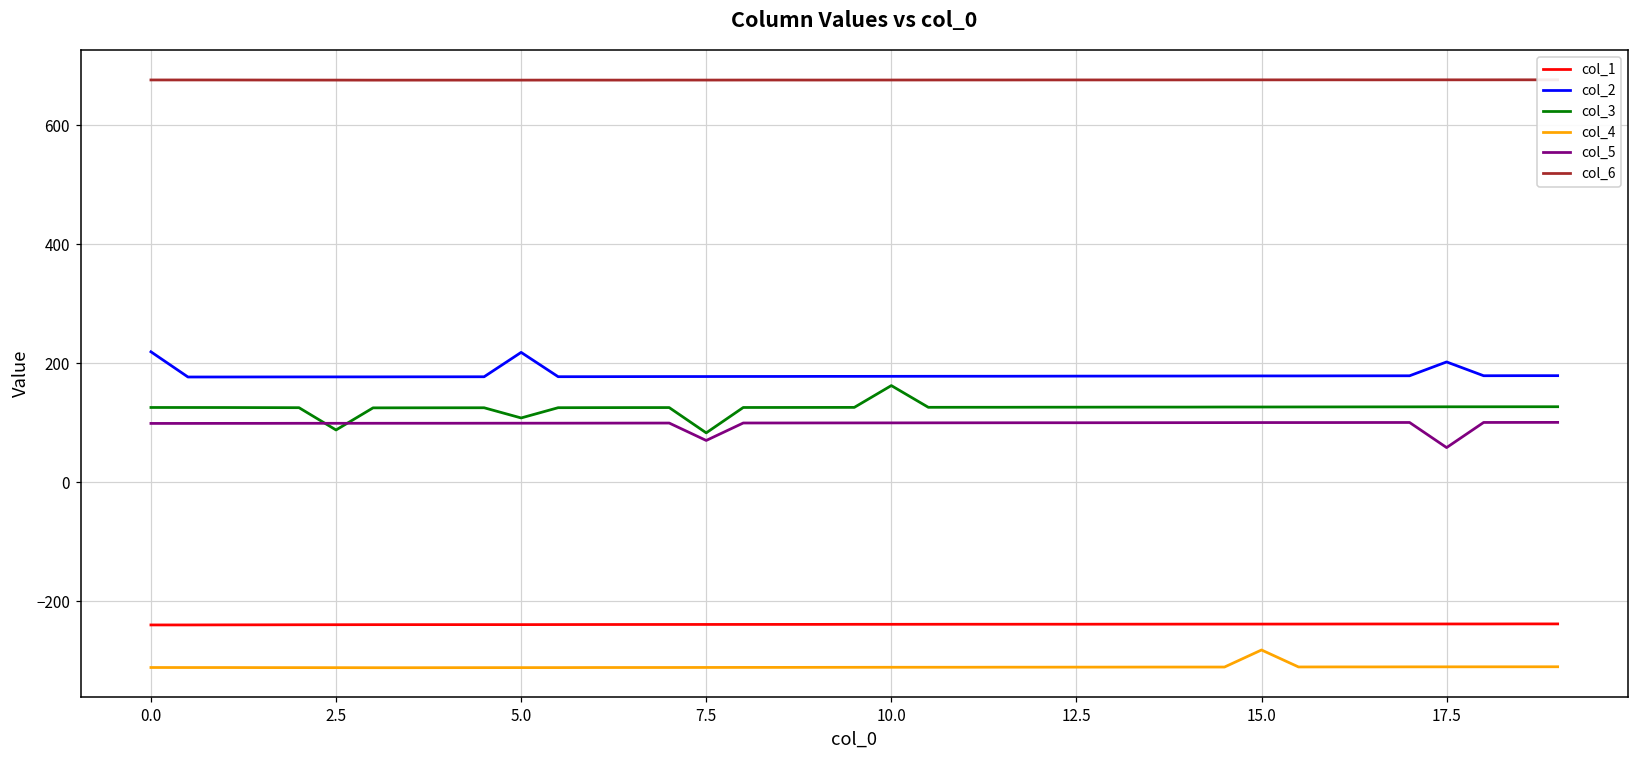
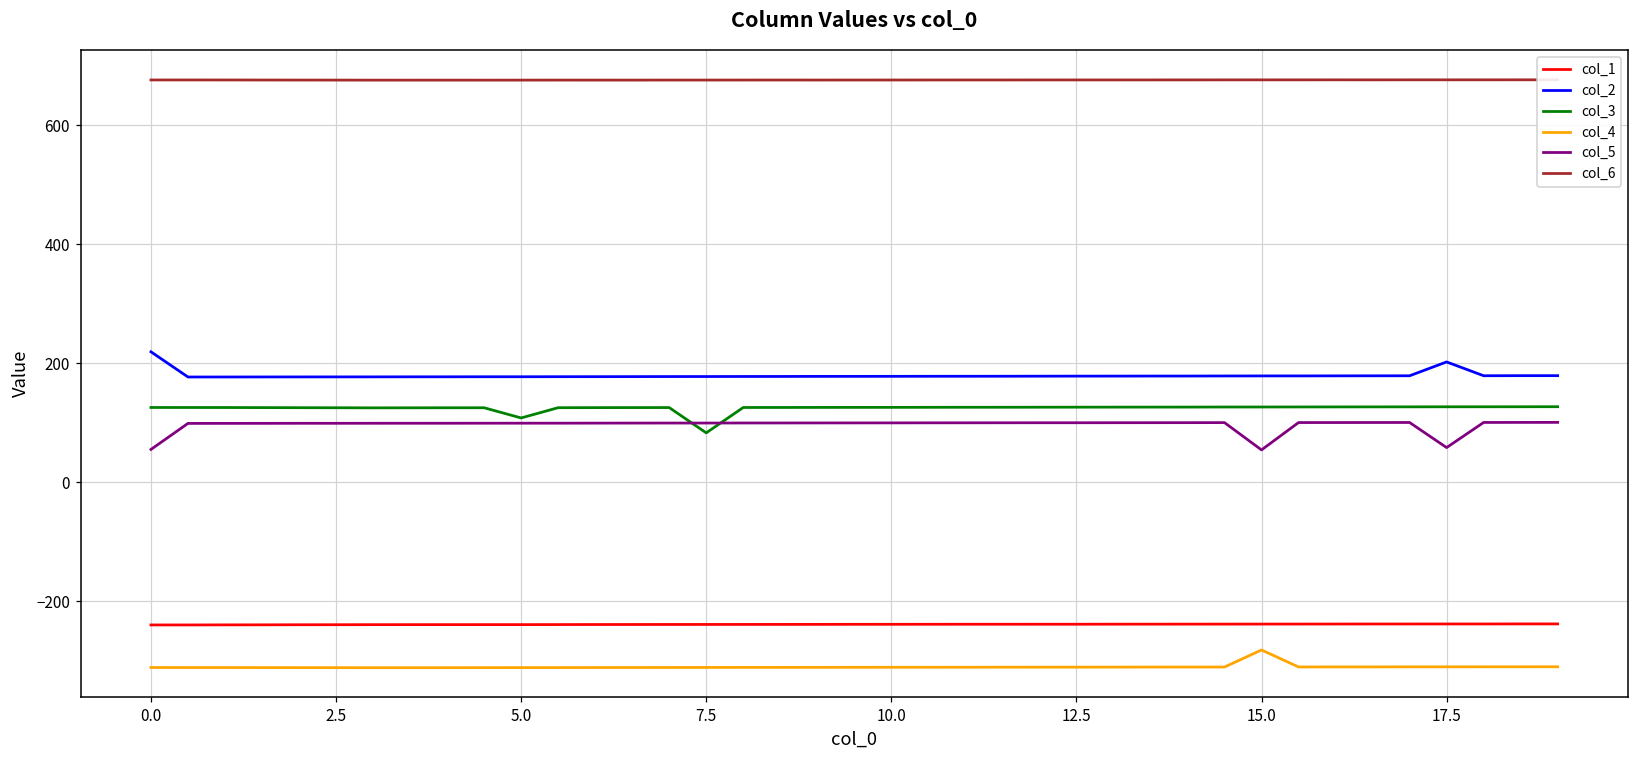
  {
    "col_1": {
      "0.0": -240,
      "2.5": -240,
      "5.0": -240,
      "7.5": -240,
      "10.0": -240,
      "12.5": -240,
      "15.0": -240,
      "17.5": -240
    },
    "col_2": {
      "0.0": 220,
      "2.5": 180,
-     "5.0": 220,
+     "5.0": 180,
      "7.5": 180,
      "10.0": 180,
      "12.5": 180,
      "15.0": 180,
      "17.5": 200
    },
    "col_3": {
      "0.0": 130,
-     "2.5": 90,
+     "2.5": 130,
      "5.0": 110,
      "7.5": 80,
-     "10.0": 160,
+     "10.0": 130,
      "12.5": 130,
      "15.0": 130,
      "17.5": 130
    },
    "col_4": {
      "0.0": -310,
      "2.5": -310,
      "5.0": -310,
      "7.5": -310,
      "10.0": -310,
      "12.5": -310,
      "15.0": -280,
      "17.5": -310
    },
    "col_5": {
-     "0.0": 100,
+     "0.0": 60,
      "2.5": 100,
      "5.0": 100,
-     "7.5": 70,
+     "7.5": 100,
      "10.0": 100,
      "12.5": 100,
-     "15.0": 100,
+     "15.0": 50,
      "17.5": 60
    },
    "col_6": {
      "0.0": 680,
      "2.5": 680,
      "5.0": 680,
      "7.5": 680,
      "10.0": 680,
      "12.5": 680,
      "15.0": 680,
      "17.5": 680
    }
  }
